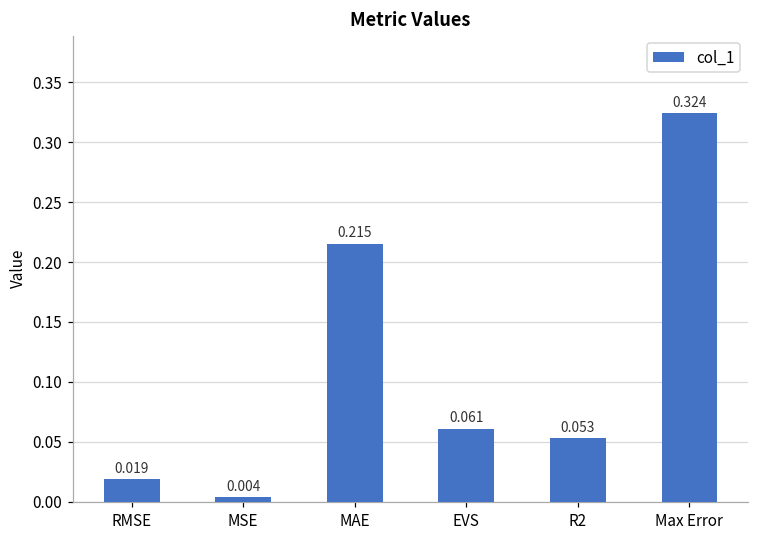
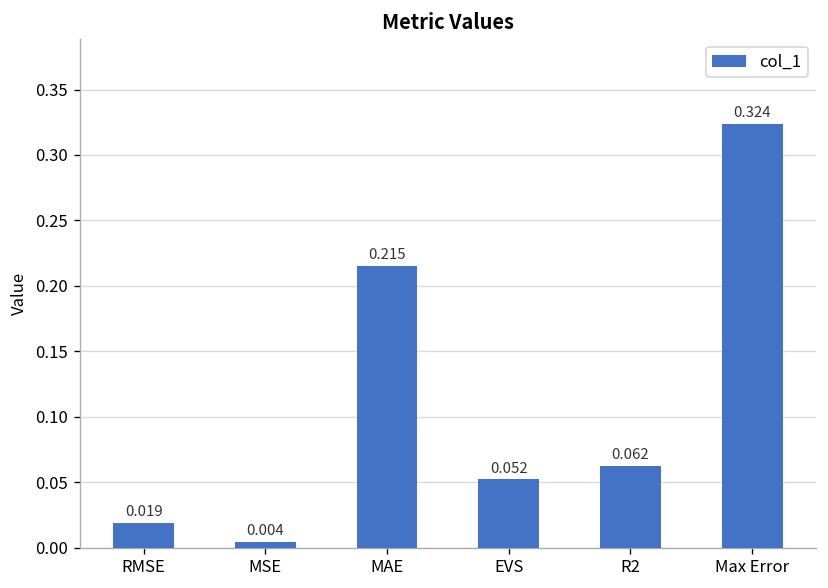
  {
    "RMSE": 0.019,
    "MSE": 0.004,
    "MAE": 0.215,
-   "EVS": 0.061,
-   "R2": 0.053,
+   "EVS": 0.052,
+   "R2": 0.062,
    "Max Error": 0.324
  }
